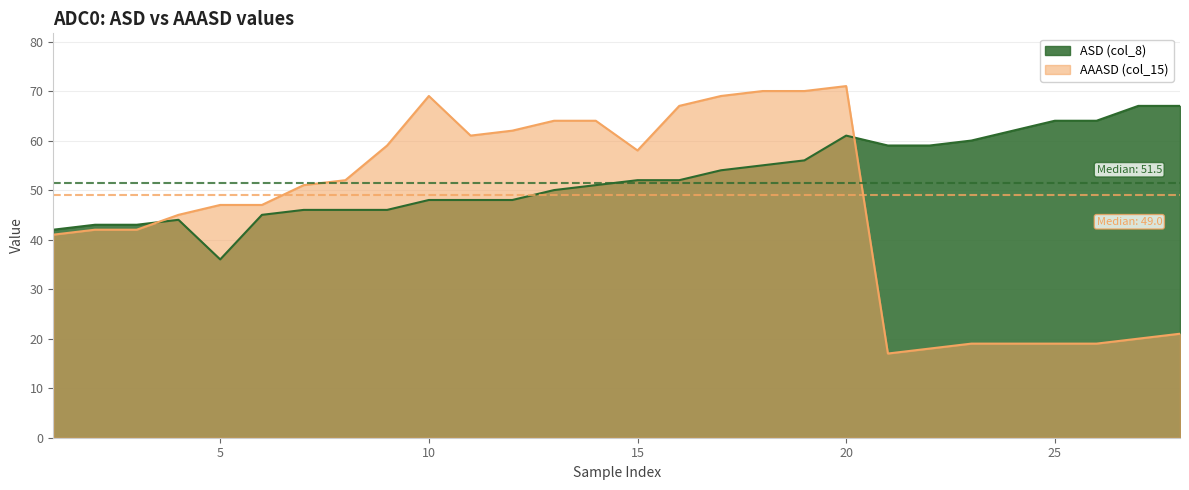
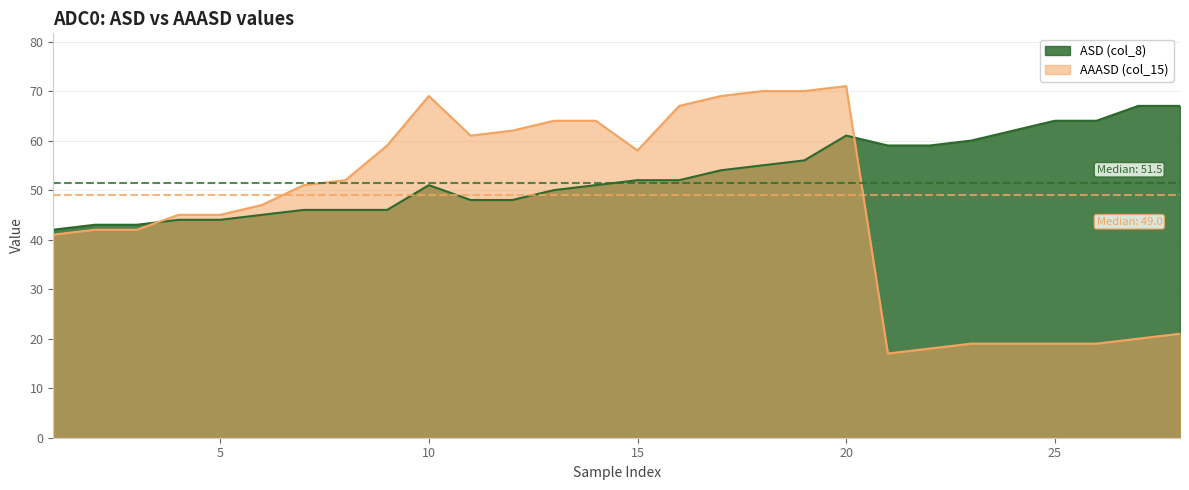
  {
    "ASD (col_8)": {
-     "5": 36,
-     "10": 48,
+     "5": 44,
+     "10": 51,
      "15": 52,
      "20": 61,
      "25": 64
    },
    "AAASD (col_15)": {
-     "5": 47,
+     "5": 45,
      "10": 69,
      "15": 58,
      "20": 71,
      "25": 19
    }
  }
